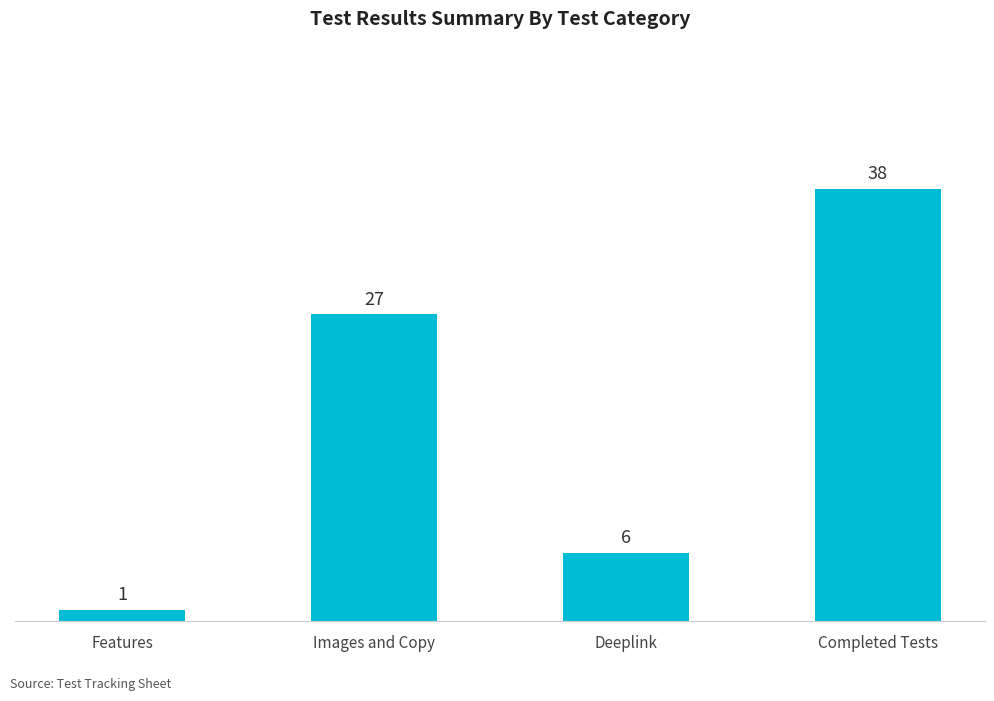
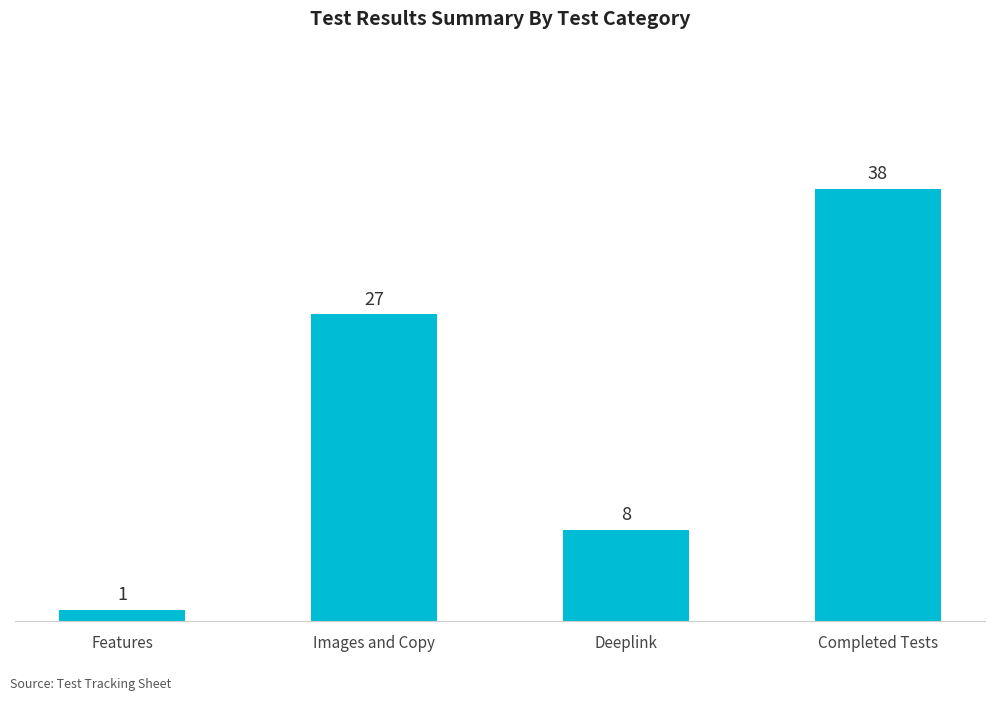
  {
    "Features": 1,
    "Images and Copy": 27,
-   "Deeplink": 6,
+   "Deeplink": 8,
    "Completed Tests": 38
  }
